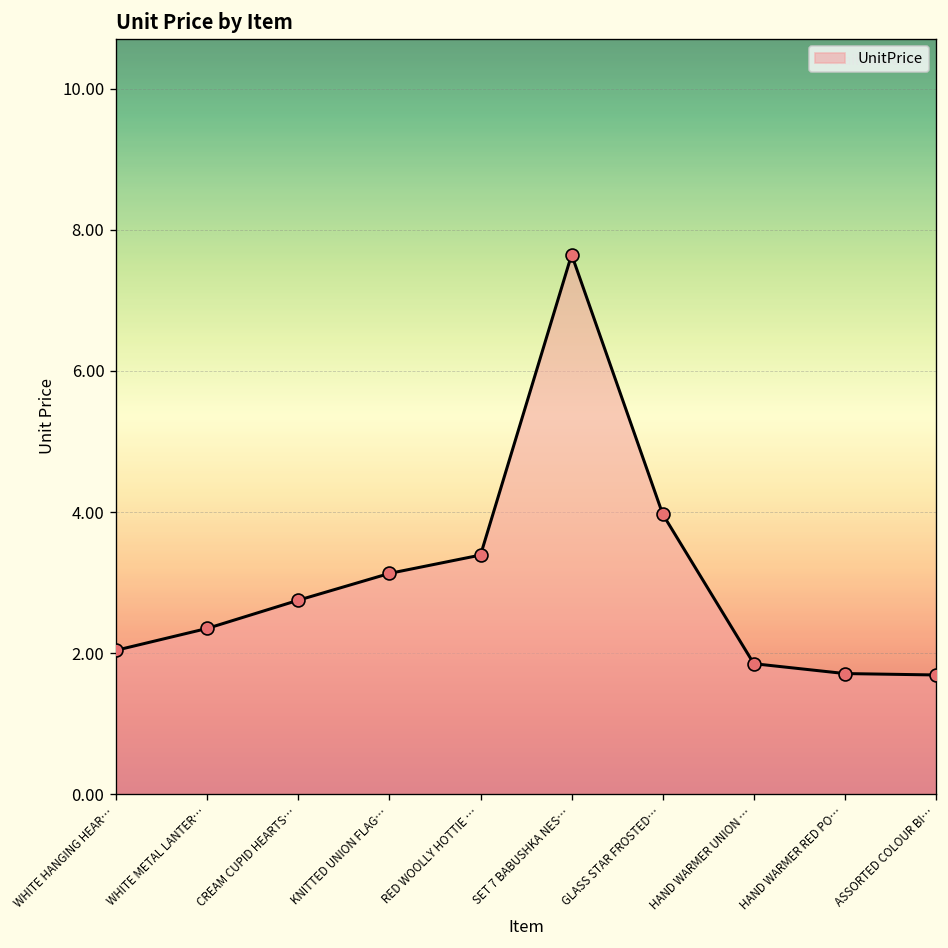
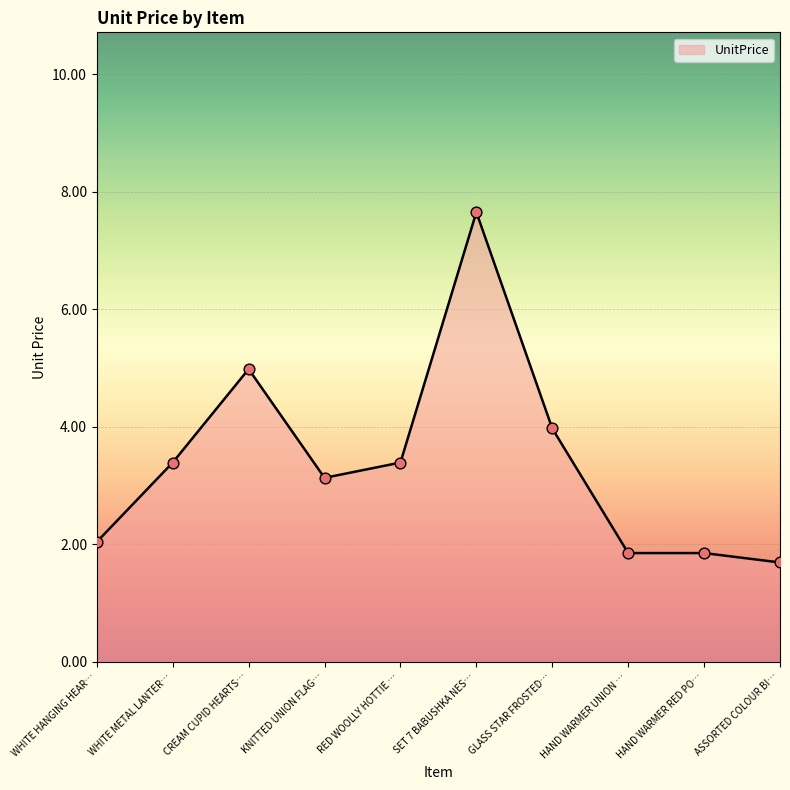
  {
    "WHITE HANGING HEAR…": 2.0,
-   "WHITE METAL LANTER…": 2.4,
-   "CREAM CUPID HEARTS…": 2.8,
+   "WHITE METAL LANTER…": 3.4,
+   "CREAM CUPID HEARTS…": 5.0,
    "KNITTED UNION FLAG…": 3.1,
    "RED WOOLLY HOTTIE …": 3.4,
    "SET 7 BABUSHKA NES…": 7.7,
    "GLASS STAR FROSTED…": 4.0,
    "HAND WARMER UNION …": 1.9,
-   "HAND WARMER RED PO…": 1.7,
+   "HAND WARMER RED PO…": 1.9,
    "ASSORTED COLOUR BI…": 1.7
  }
